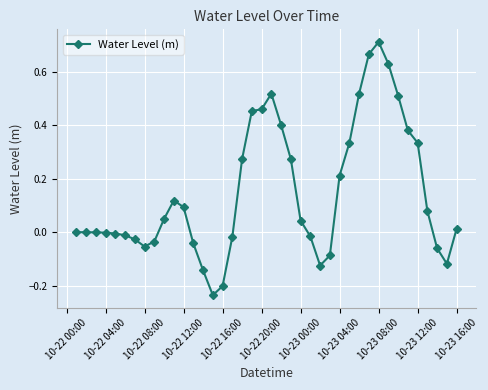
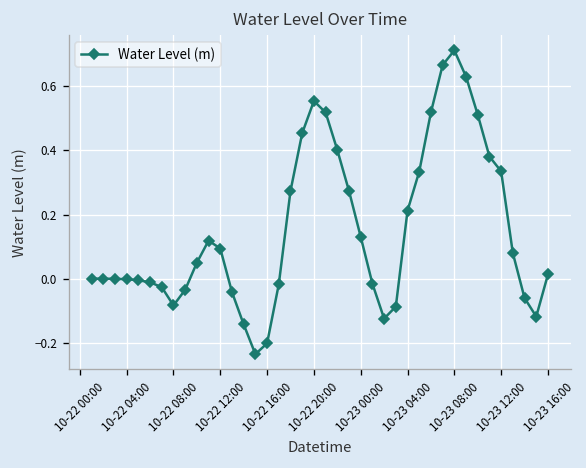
  {
    "10-22 04:00": 0.00,
-   "10-22 08:00": -0.05,
+   "10-22 08:00": -0.08,
    "10-22 12:00": 0.09,
    "10-22 16:00": -0.20,
-   "10-22 20:00": 0.46,
-   "10-23 00:00": 0.04,
+   "10-22 20:00": 0.55,
+   "10-23 00:00": 0.13,
    "10-23 04:00": 0.21,
    "10-23 08:00": 0.71,
    "10-23 12:00": 0.33,
    "10-23 16:00": 0.01
  }
